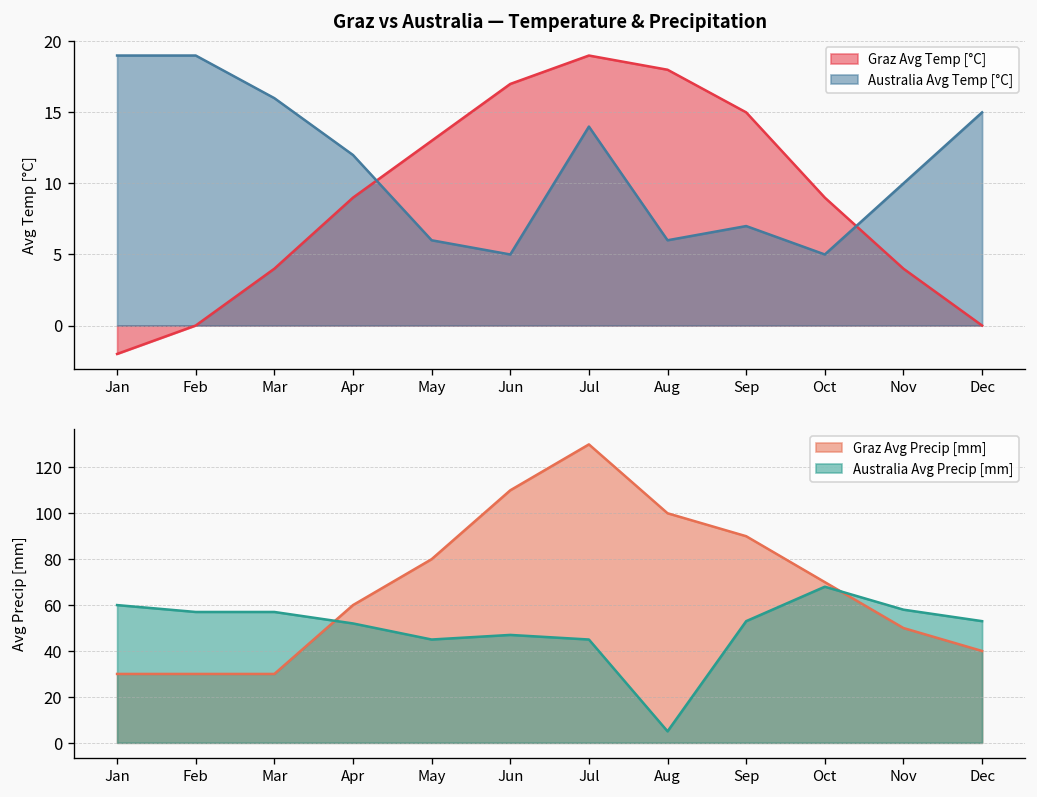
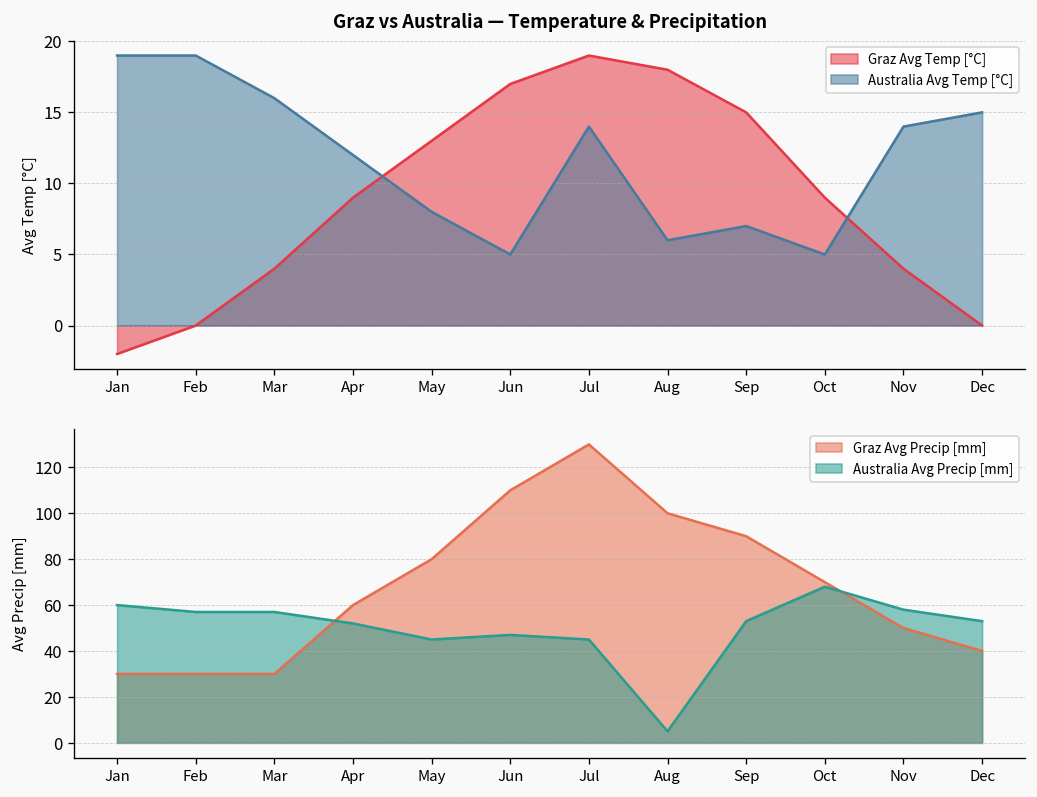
  {
    "Graz vs Australia — Temperature & Precipitation": {
      "Australia Avg Temp [°C]": {
        "Jan": 19,
        "Feb": 19,
        "Mar": 16,
        "Apr": 12,
-       "May": 6,
+       "May": 8,
        "Jun": 5,
        "Jul": 14,
        "Aug": 6,
        "Sep": 7,
        "Oct": 5,
-       "Nov": 10,
+       "Nov": 14,
        "Dec": 15
      }
    }
  }
